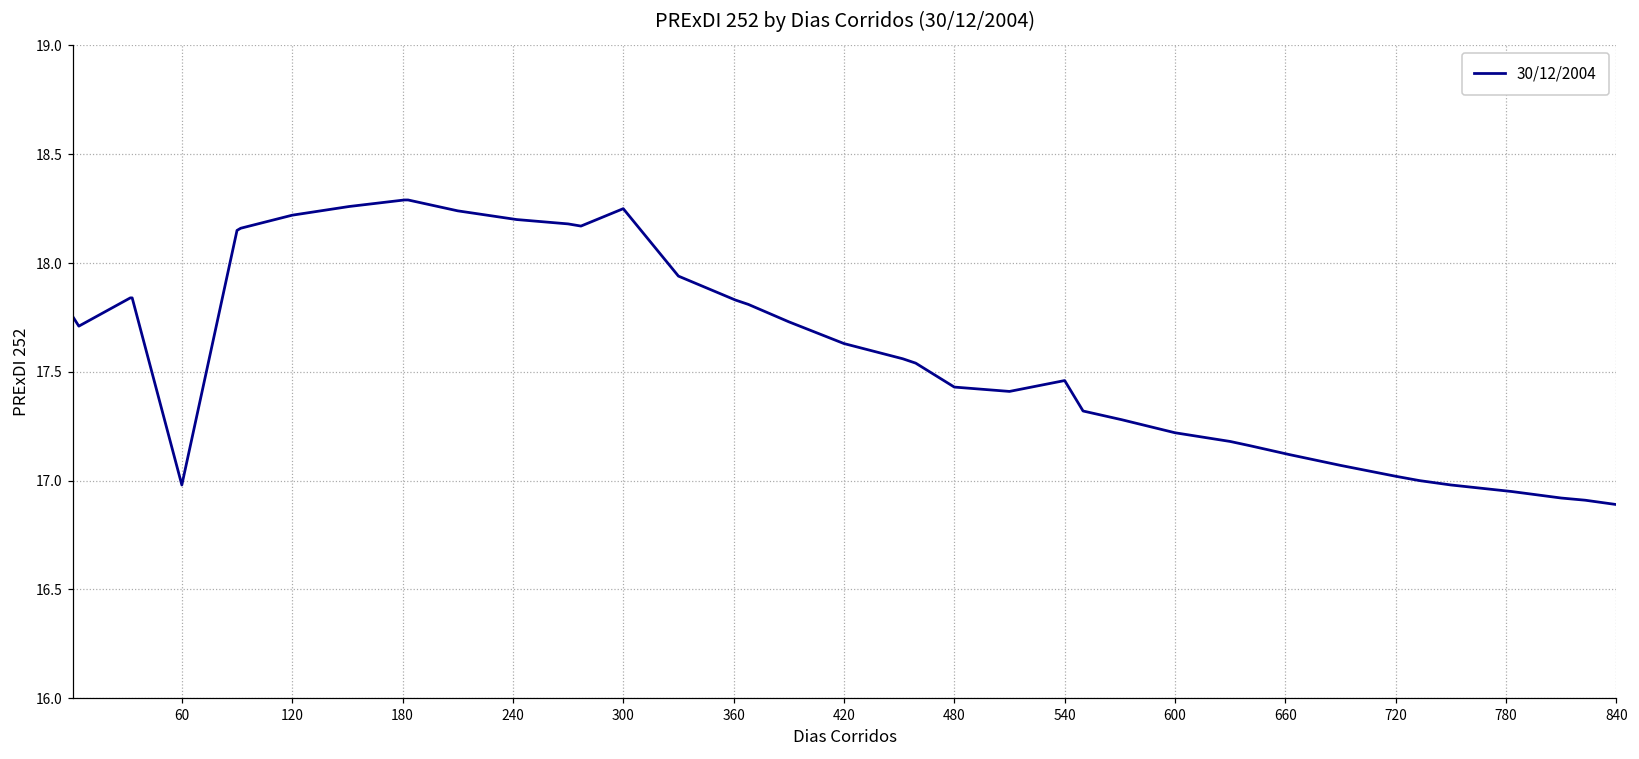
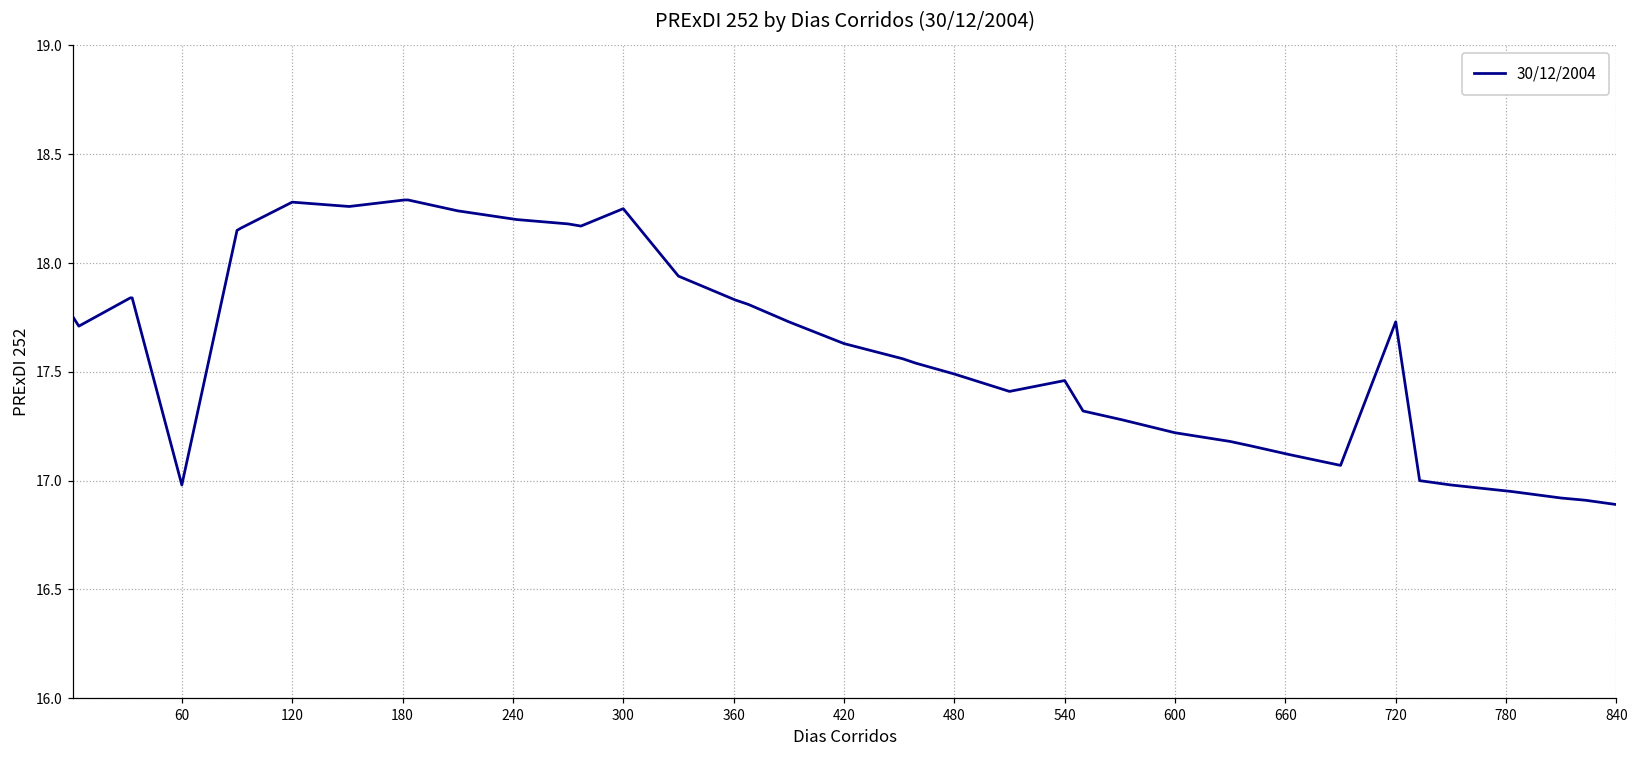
  {
    "60": 16.98,
-   "120": 18.22,
+   "120": 18.28,
    "300": 18.25,
    "420": 17.63,
-   "480": 17.43,
+   "480": 17.49,
    "540": 17.46,
    "600": 17.22,
-   "720": 17.02,
+   "720": 17.73,
    "840": 16.89
  }
